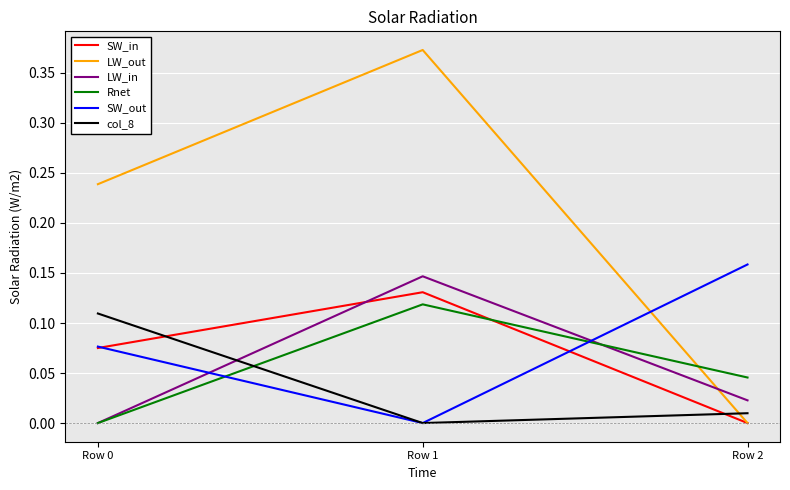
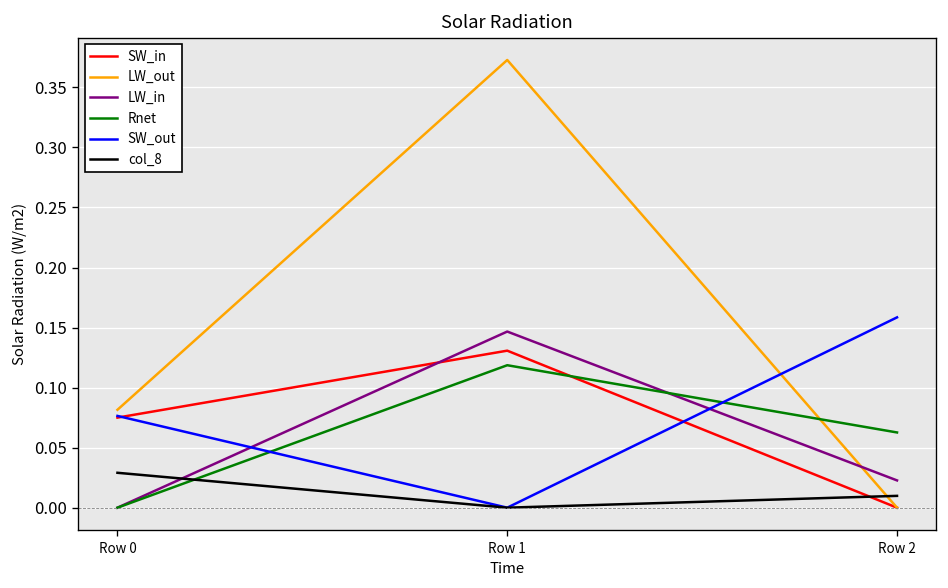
  {
    "SW_in": {
      "Row 1": 0.131
    },
    "LW_out": {
-     "Row 0": 0.239,
+     "Row 0": 0.082,
      "Row 1": 0.373
    },
    "LW_in": {
      "Row 1": 0.147,
      "Row 2": 0.023
    },
    "Rnet": {
      "Row 1": 0.119,
-     "Row 2": 0.046
+     "Row 2": 0.063
    },
    "SW_out": {
      "Row 2": 0.158
    },
    "col_8": {
-     "Row 0": 0.110,
+     "Row 0": 0.029,
      "Row 2": 0.010
    }
  }
